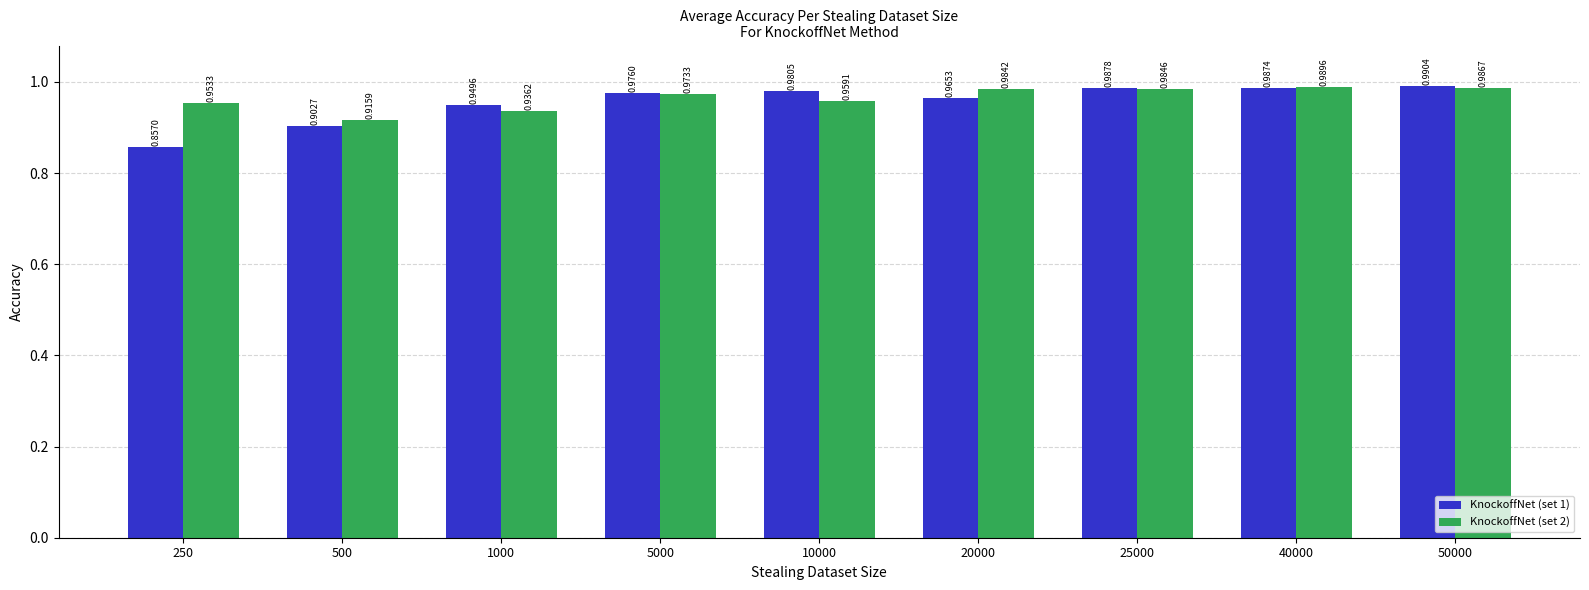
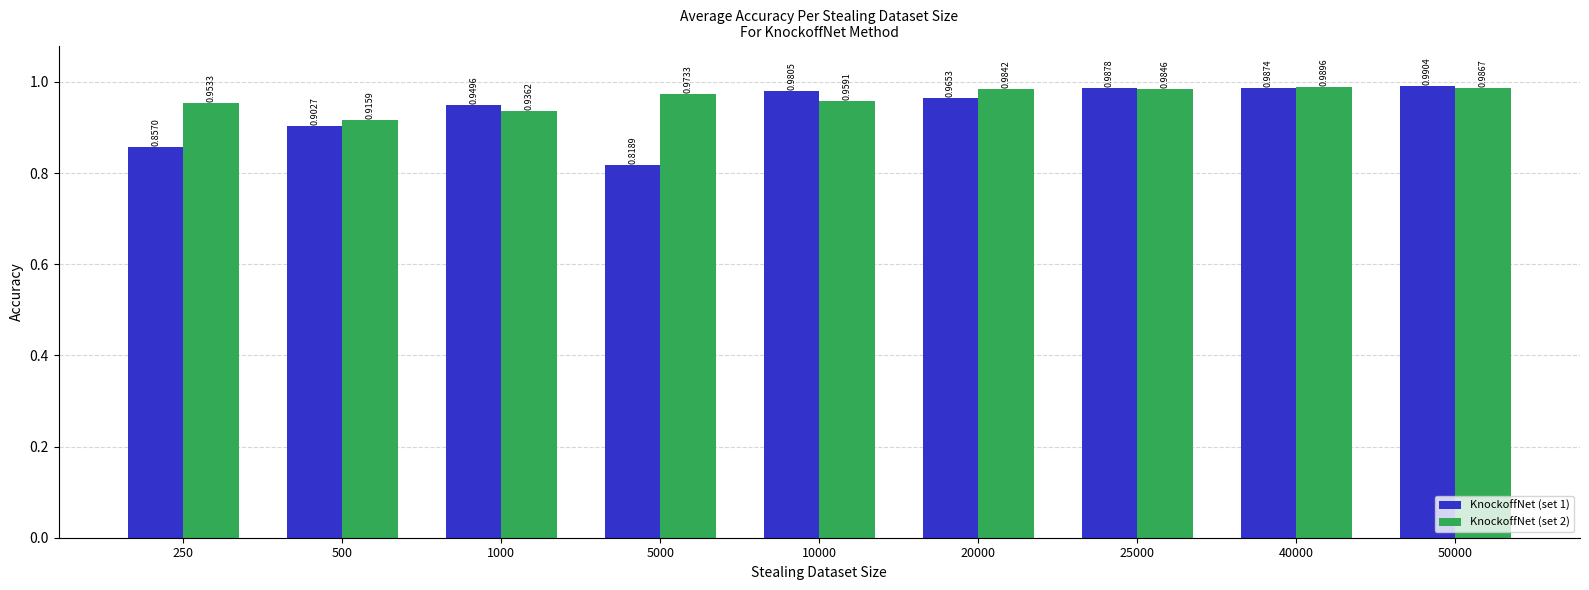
  {
    "KnockoffNet (set 1)": {
      "250": 0.8570,
      "500": 0.9027,
      "1000": 0.9496,
-     "5000": 0.9760,
+     "5000": 0.8189,
      "10000": 0.9805,
      "20000": 0.9653,
      "25000": 0.9878,
      "40000": 0.9874,
      "50000": 0.9904
    },
    "KnockoffNet (set 2)": {
      "250": 0.9533,
      "500": 0.9159,
      "1000": 0.9362,
      "5000": 0.9733,
      "10000": 0.9591,
      "20000": 0.9842,
      "25000": 0.9846,
      "40000": 0.9896,
      "50000": 0.9867
    }
  }
